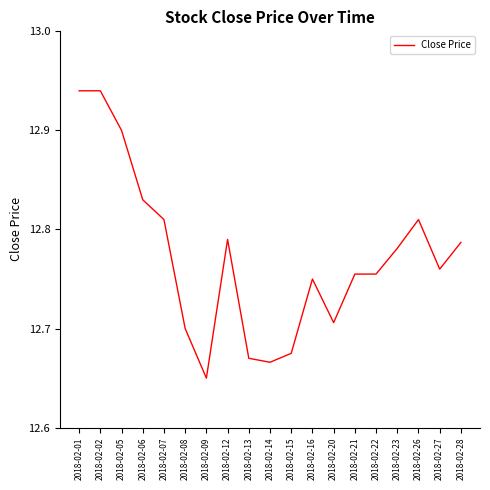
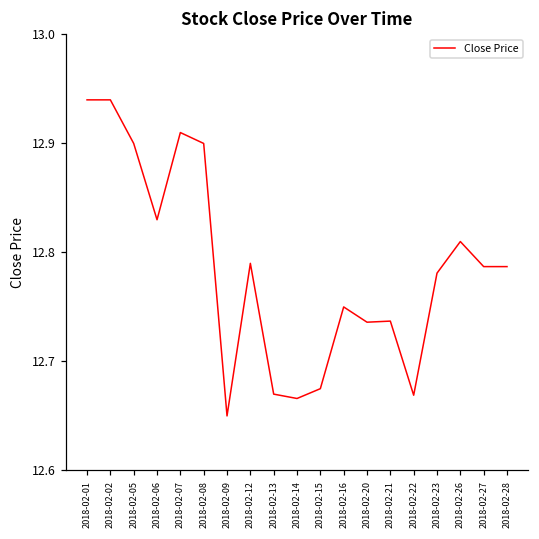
  {
    "2018-02-01": 12.94,
    "2018-02-02": 12.94,
    "2018-02-05": 12.90,
    "2018-02-06": 12.83,
-   "2018-02-07": 12.81,
-   "2018-02-08": 12.7,
+   "2018-02-07": 12.91,
+   "2018-02-08": 12.9,
    "2018-02-09": 12.65,
    "2018-02-12": 12.79,
    "2018-02-13": 12.67,
    "2018-02-14": 12.67,
    "2018-02-15": 12.68,
    "2018-02-16": 12.75,
-   "2018-02-20": 12.71,
-   "2018-02-21": 12.76,
-   "2018-02-22": 12.76,
+   "2018-02-20": 12.74,
+   "2018-02-21": 12.74,
+   "2018-02-22": 12.67,
    "2018-02-23": 12.78,
    "2018-02-26": 12.81,
-   "2018-02-27": 12.76,
+   "2018-02-27": 12.79,
    "2018-02-28": 12.79
  }
